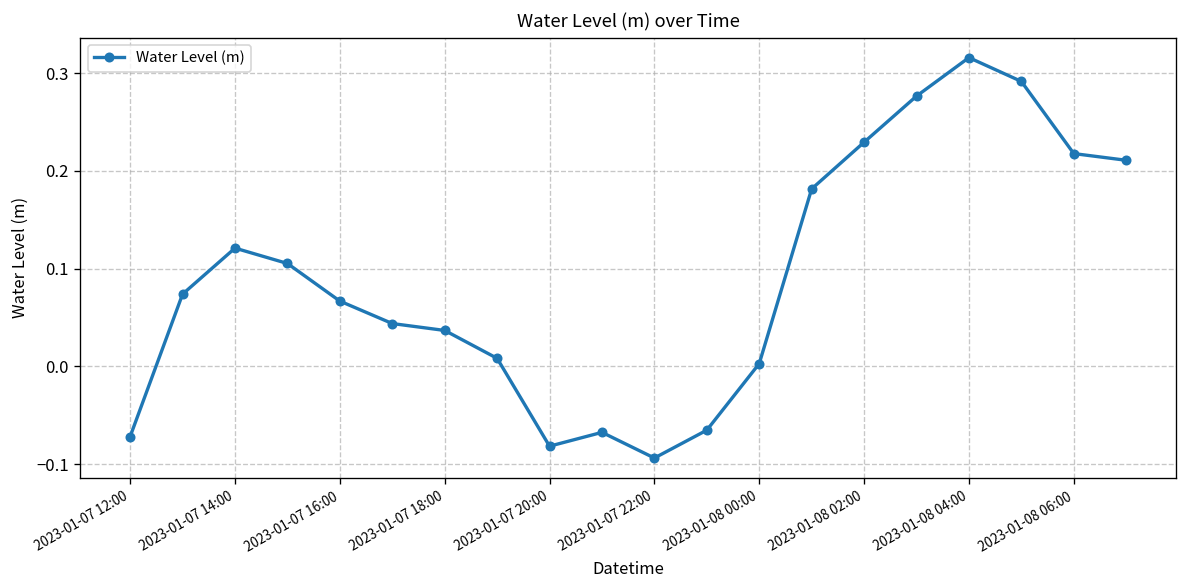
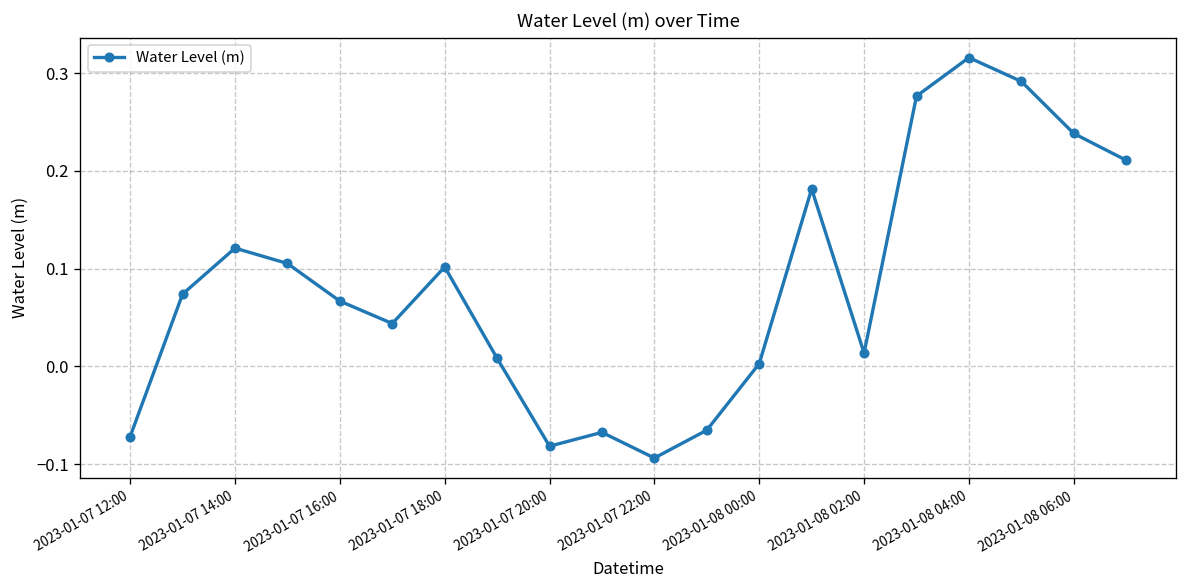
  {
    "2023-01-07 12:00": -0.07,
    "2023-01-07 14:00": 0.12,
    "2023-01-07 16:00": 0.07,
-   "2023-01-07 18:00": 0.04,
+   "2023-01-07 18:00": 0.10,
    "2023-01-07 20:00": -0.08,
    "2023-01-07 22:00": -0.09,
    "2023-01-08 00:00": 0.00,
-   "2023-01-08 02:00": 0.23,
+   "2023-01-08 02:00": 0.01,
    "2023-01-08 04:00": 0.32,
-   "2023-01-08 06:00": 0.22
+   "2023-01-08 06:00": 0.24
  }
